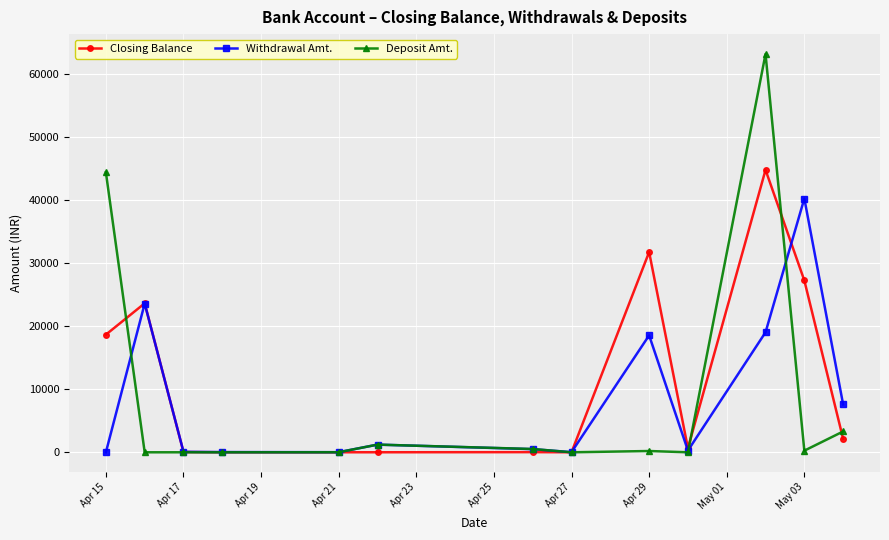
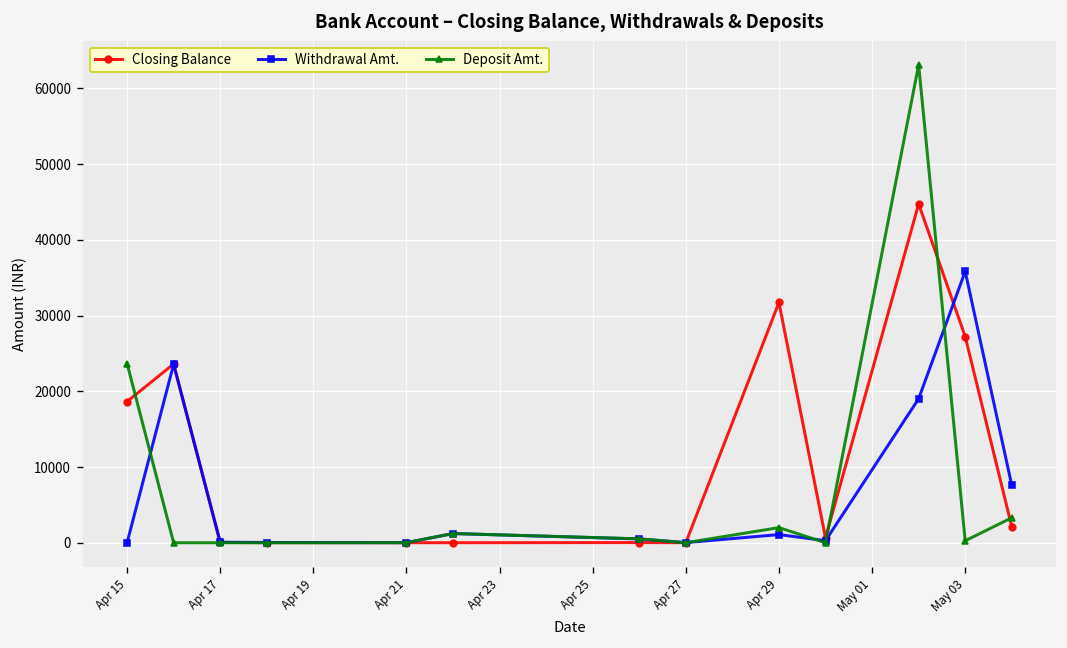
  {
    "Closing Balance": {
      "Apr 15": 19000,
      "Apr 29": 32000,
      "May 03": 27000
    },
    "Withdrawal Amt.": {
      "Apr 15": 0,
-     "Apr 29": 19000,
-     "May 03": 40000
+     "Apr 29": 1000,
+     "May 03": 36000
    },
    "Deposit Amt.": {
-     "Apr 15": 44000,
-     "Apr 29": 0,
+     "Apr 15": 24000,
+     "Apr 29": 2000,
      "May 03": 0
    }
  }
